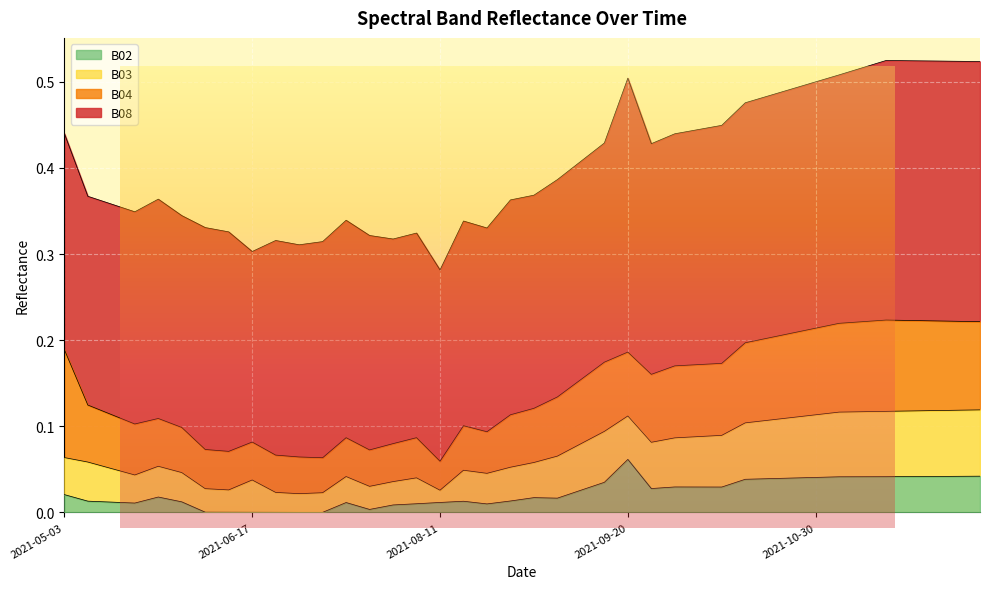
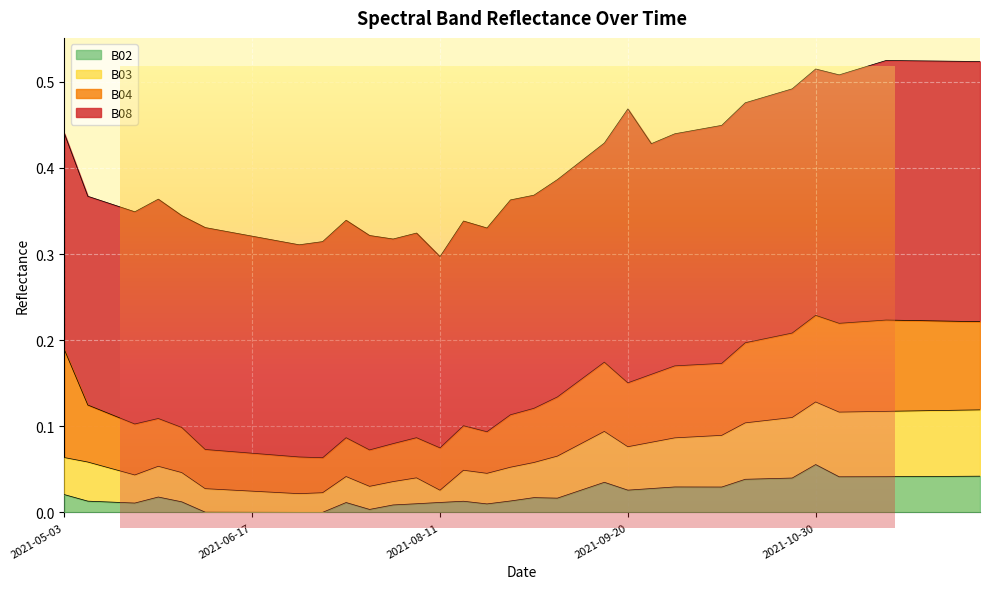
  {
    "Spectral Band Reflectance Over Time": {
      "B02": {
        "2021-05-03": 0.02,
        "2021-06-17": 0.00,
        "2021-08-11": 0.01,
-       "2021-09-20": 0.06,
-       "2021-10-30": 0.04
+       "2021-09-20": 0.03,
+       "2021-10-30": 0.06
      },
      "B03": {
        "2021-05-03": 0.04,
-       "2021-06-17": 0.04,
+       "2021-06-17": 0.02,
        "2021-08-11": 0.01,
        "2021-09-20": 0.05,
        "2021-10-30": 0.07
      },
      "B04": {
        "2021-05-03": 0.13,
        "2021-06-17": 0.04,
-       "2021-08-11": 0.03,
+       "2021-08-11": 0.05,
        "2021-09-20": 0.07,
        "2021-10-30": 0.10
      },
      "B08": {
        "2021-05-03": 0.25,
-       "2021-06-17": 0.22,
+       "2021-06-17": 0.25,
        "2021-08-11": 0.22,
        "2021-09-20": 0.32,
        "2021-10-30": 0.29
      }
    }
  }
